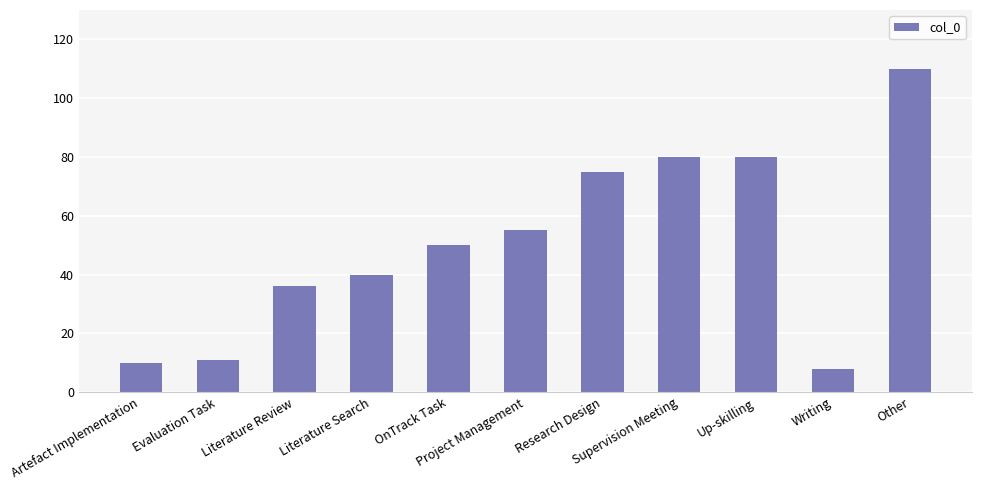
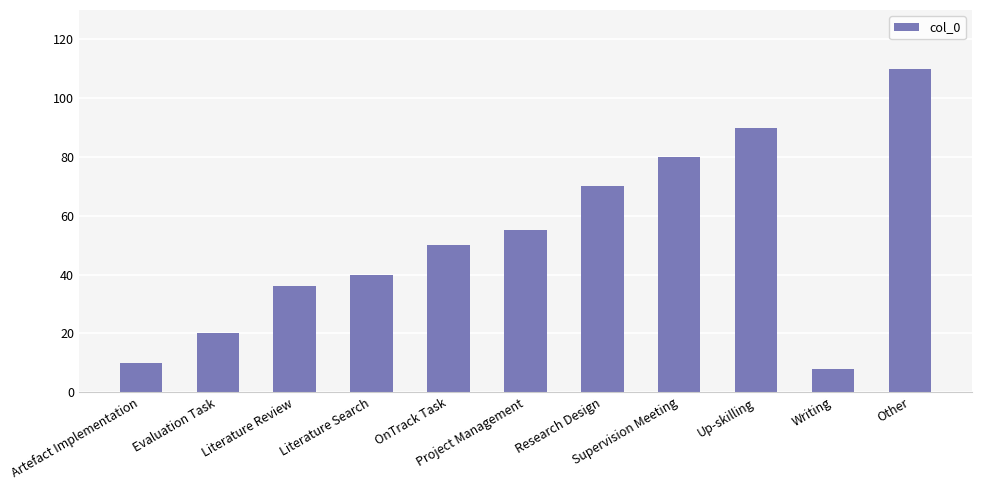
  {
    "Artefact Implementation": 10,
-   "Evaluation Task": 11,
+   "Evaluation Task": 20,
    "Literature Review": 36,
    "Literature Search": 40,
    "OnTrack Task": 50,
    "Project Management": 55,
-   "Research Design": 75,
+   "Research Design": 70,
    "Supervision Meeting": 80,
-   "Up-skilling": 80,
+   "Up-skilling": 90,
    "Writing": 8,
    "Other": 110
  }
